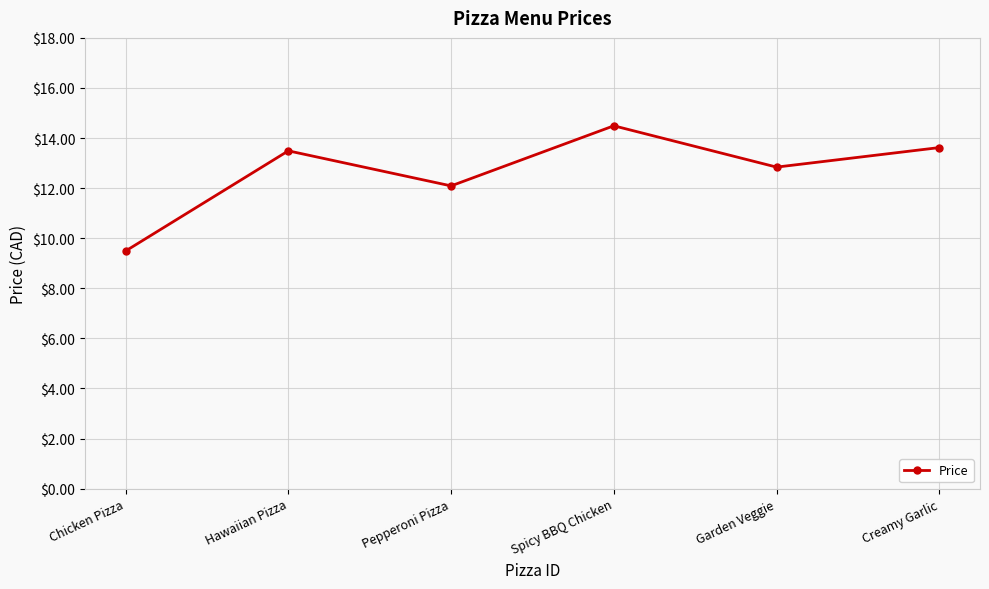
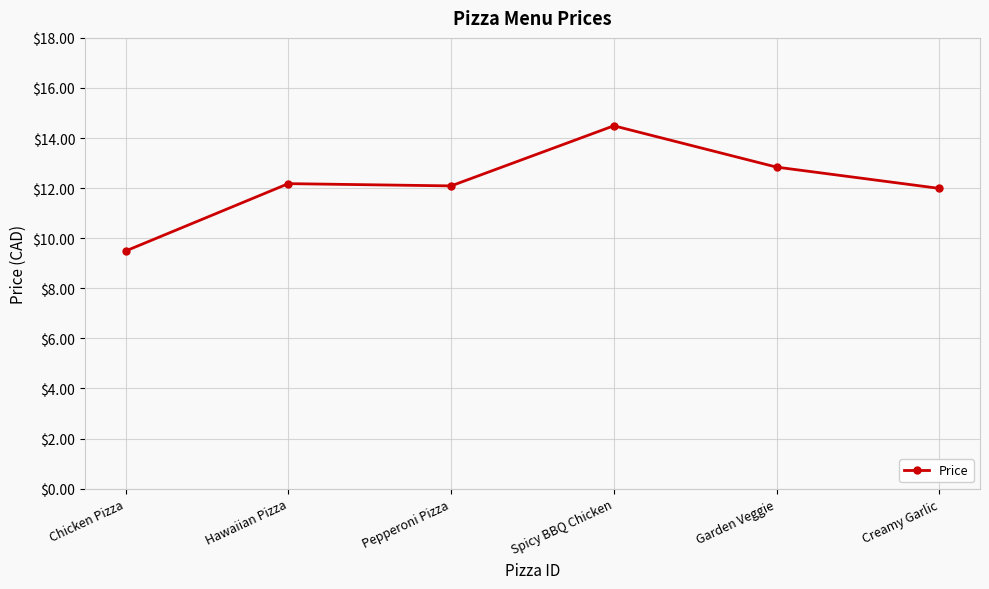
  {
    "Chicken Pizza": "$9.5",
-   "Hawaiian Pizza": "$13.5",
+   "Hawaiian Pizza": "$12.2",
    "Pepperoni Pizza": "$12.1",
    "Spicy BBQ Chicken": "$14.5",
    "Garden Veggie": "$12.8",
-   "Creamy Garlic": "$13.6"
+   "Creamy Garlic": "$12.0"
  }
